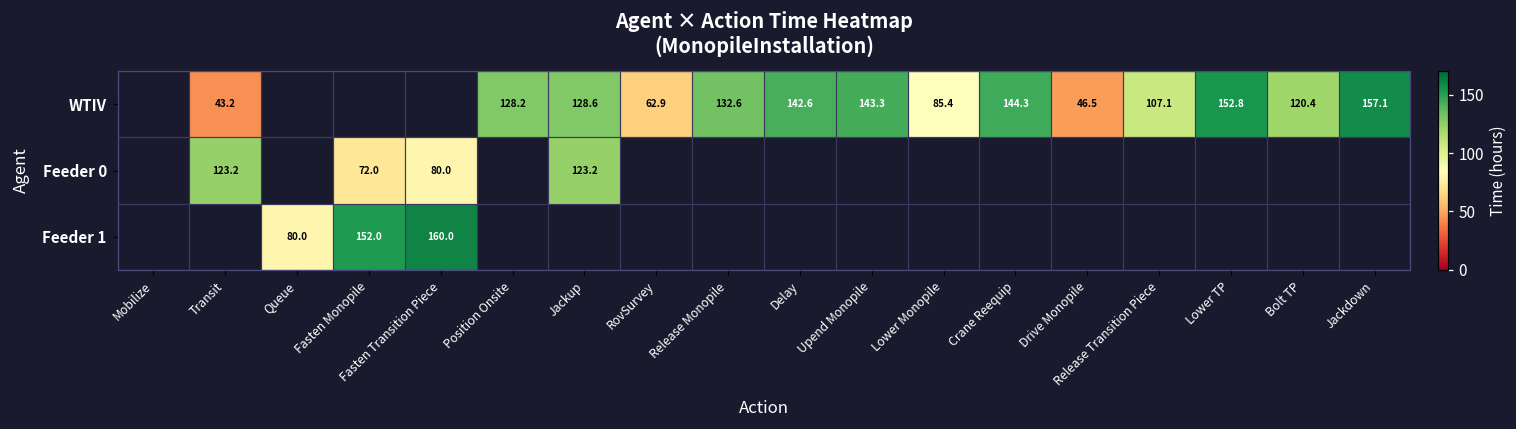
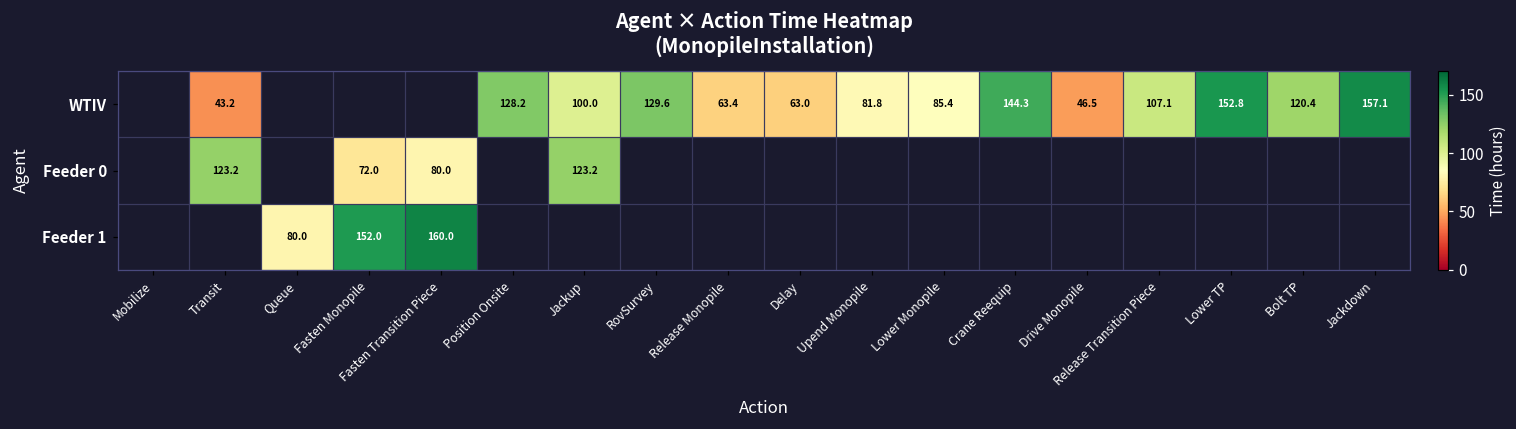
  {
    "WTIV": {
      "Transit": 43.2,
      "Position Onsite": 128.2,
-     "Jackup": 128.6,
-     "RovSurvey": 62.9,
-     "Release Monopile": 132.6,
-     "Delay": 142.6,
-     "Upend Monopile": 143.3,
+     "Jackup": 100.0,
+     "RovSurvey": 129.6,
+     "Release Monopile": 63.4,
+     "Delay": 63.0,
+     "Upend Monopile": 81.8,
      "Lower Monopile": 85.4,
      "Crane Reequip": 144.3,
      "Drive Monopile": 46.5,
      "Release Transition Piece": 107.1,
      "Lower TP": 152.8,
      "Bolt TP": 120.4,
      "Jackdown": 157.1
    },
    "Feeder 0": {
      "Transit": 123.2,
      "Fasten Monopile": 72.0,
      "Fasten Transition Piece": 80.0,
      "Jackup": 123.2
    },
    "Feeder 1": {
      "Queue": 80.0,
      "Fasten Monopile": 152.0,
      "Fasten Transition Piece": 160.0
    }
  }
